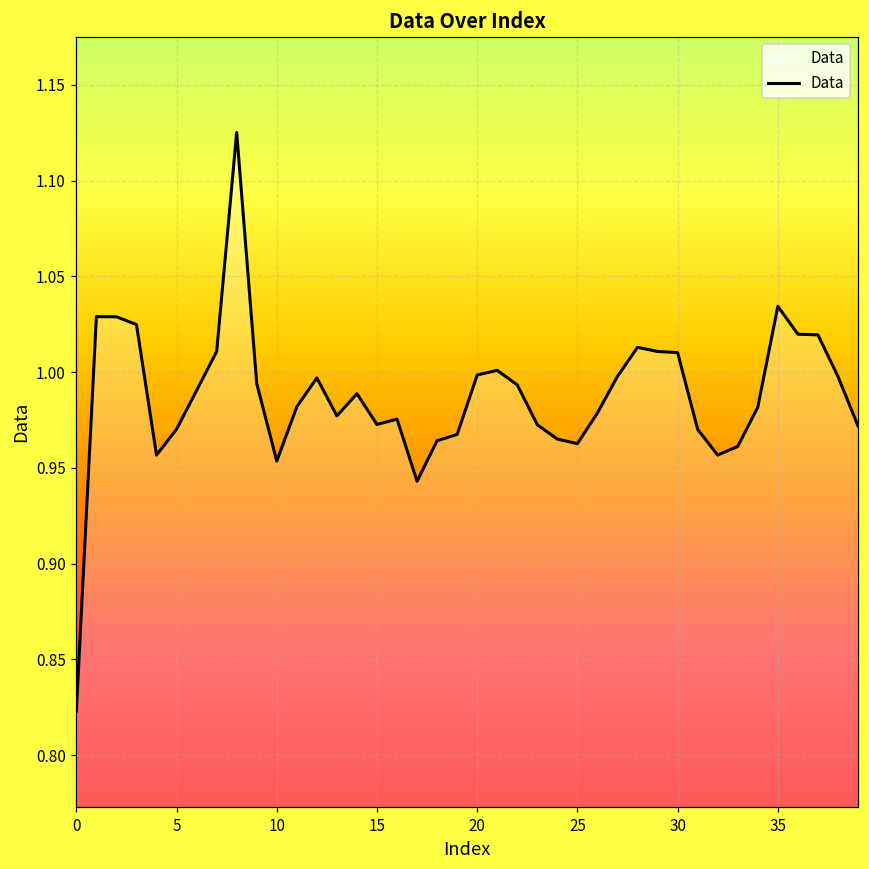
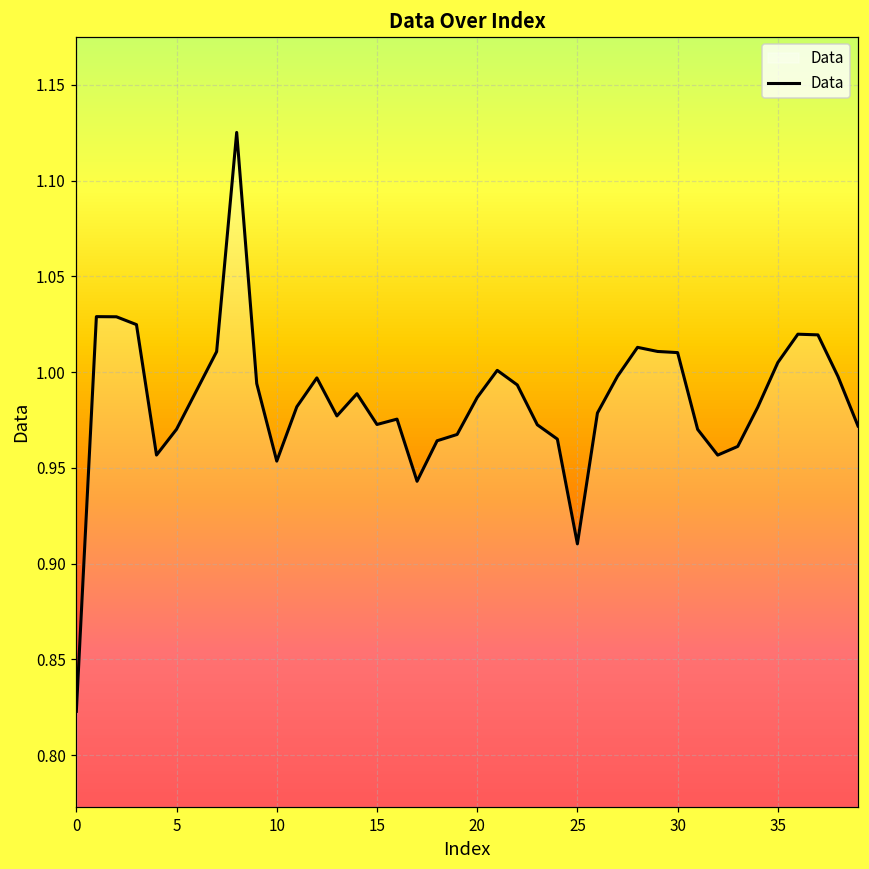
  {
    "0": 0.823,
    "5": 0.970,
    "10": 0.953,
    "15": 0.973,
-   "20": 0.998,
-   "25": 0.963,
+   "20": 0.987,
+   "25": 0.910,
    "30": 1.010,
-   "35": 1.034
+   "35": 1.005
  }
